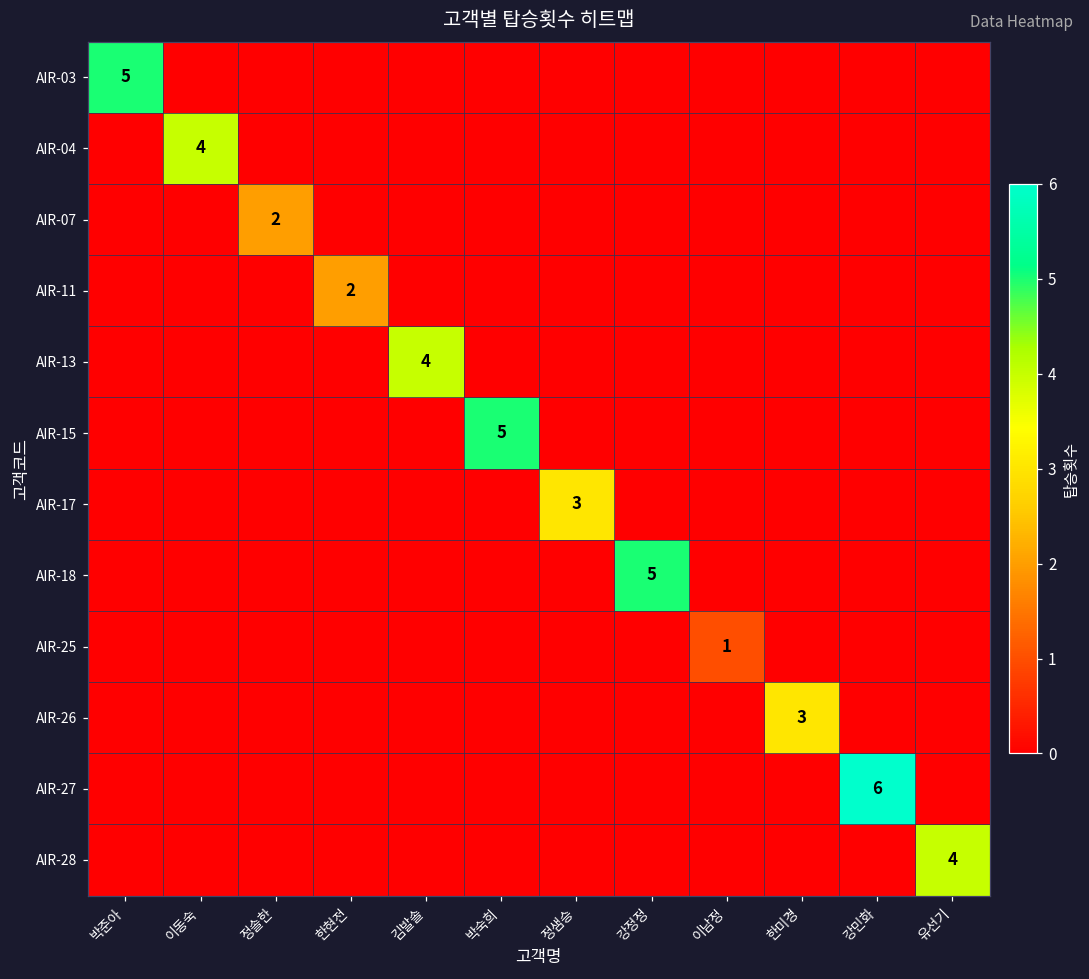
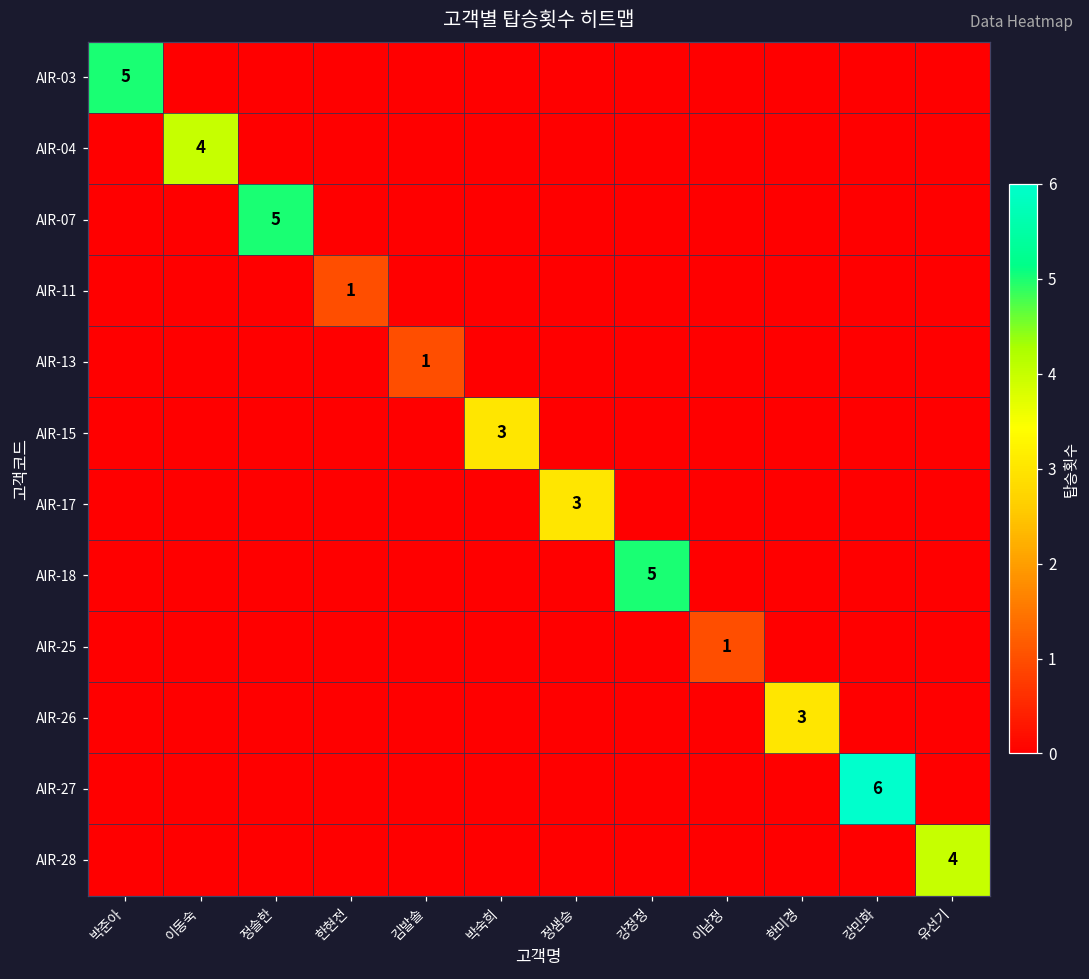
  {
    "AIR-03": {
      "박준아": 5
    },
    "AIR-04": {
      "이동숙": 4
    },
    "AIR-07": {
-     "정솔한": 2
+     "정솔한": 5
    },
    "AIR-11": {
-     "한현전": 2
+     "한현전": 1
    },
    "AIR-13": {
-     "김발솔": 4
+     "김발솔": 1
    },
    "AIR-15": {
-     "박숙희": 5
+     "박숙희": 3
    },
    "AIR-17": {
      "정샘승": 3
    },
    "AIR-18": {
      "강정정": 5
    },
    "AIR-25": {
      "이남정": 1
    },
    "AIR-26": {
      "한미경": 3
    },
    "AIR-27": {
      "강민화": 6
    },
    "AIR-28": {
      "유선기": 4
    }
  }
